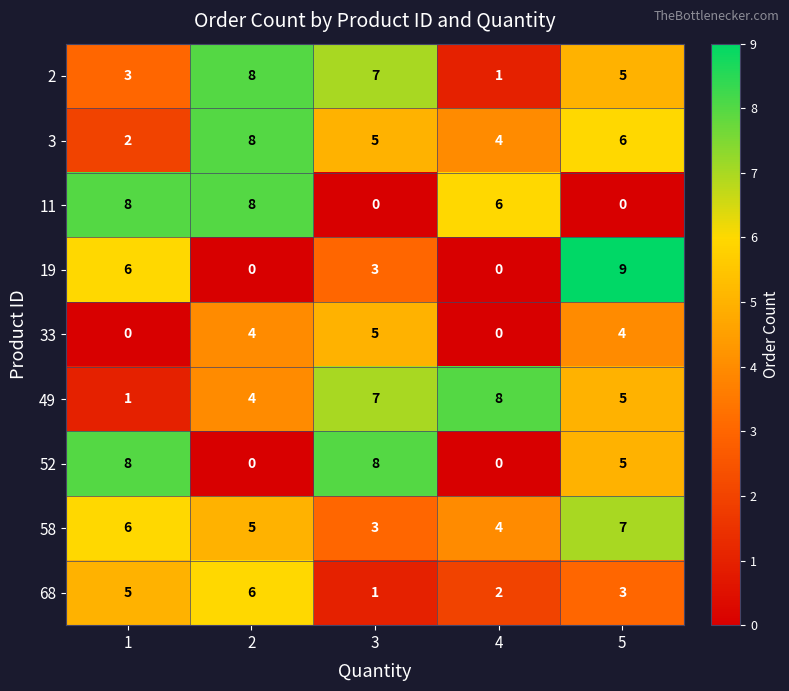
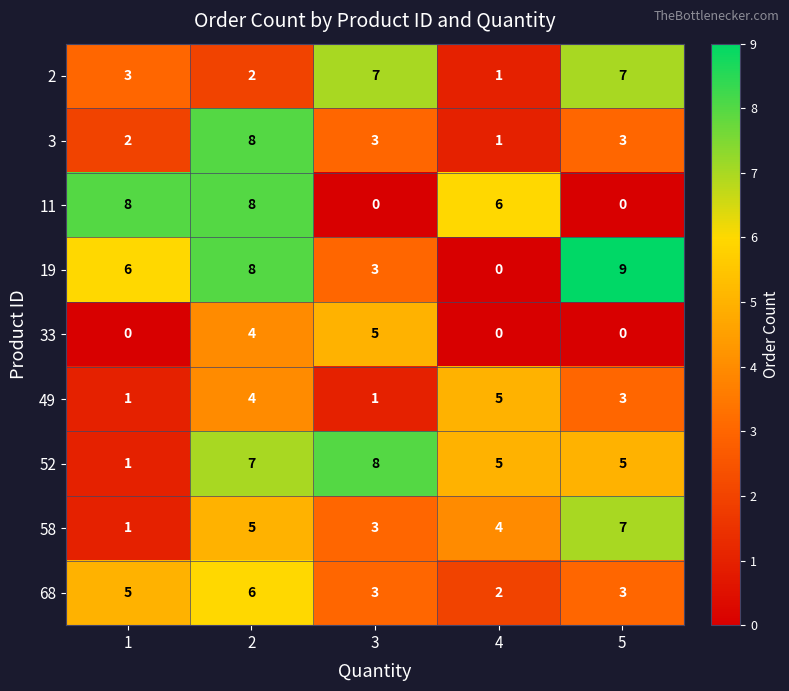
  {
    "2": {
      "1": 3,
-     "2": 8,
+     "2": 2,
      "3": 7,
      "4": 1,
-     "5": 5
+     "5": 7
    },
    "3": {
      "1": 2,
      "2": 8,
-     "3": 5,
-     "4": 4,
-     "5": 6
+     "3": 3,
+     "4": 1,
+     "5": 3
    },
    "11": {
      "1": 8,
      "2": 8,
      "3": 0,
      "4": 6,
      "5": 0
    },
    "19": {
      "1": 6,
-     "2": 0,
+     "2": 8,
      "3": 3,
      "4": 0,
      "5": 9
    },
    "33": {
      "1": 0,
      "2": 4,
      "3": 5,
      "4": 0,
-     "5": 4
+     "5": 0
    },
    "49": {
      "1": 1,
      "2": 4,
-     "3": 7,
-     "4": 8,
-     "5": 5
+     "3": 1,
+     "4": 5,
+     "5": 3
    },
    "52": {
-     "1": 8,
-     "2": 0,
+     "1": 1,
+     "2": 7,
      "3": 8,
-     "4": 0,
+     "4": 5,
      "5": 5
    },
    "58": {
-     "1": 6,
+     "1": 1,
      "2": 5,
      "3": 3,
      "4": 4,
      "5": 7
    },
    "68": {
      "1": 5,
      "2": 6,
-     "3": 1,
+     "3": 3,
      "4": 2,
      "5": 3
    }
  }
